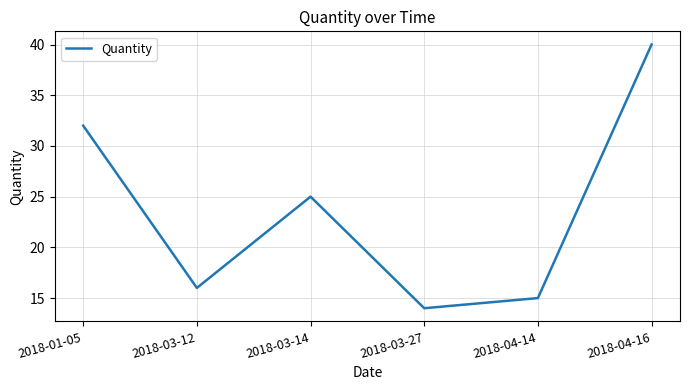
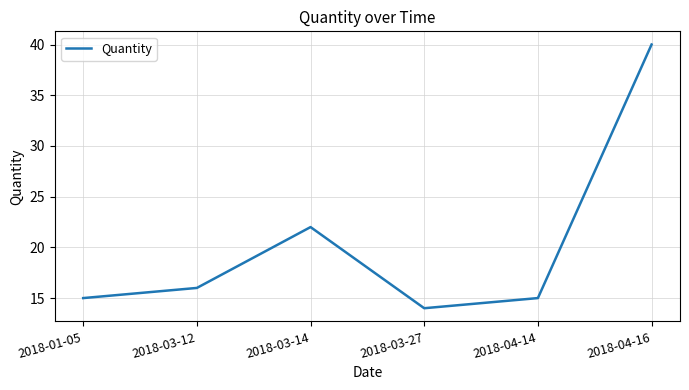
  {
-   "2018-01-05": 32,
+   "2018-01-05": 15,
    "2018-03-12": 16,
-   "2018-03-14": 25,
+   "2018-03-14": 22,
    "2018-03-27": 14,
    "2018-04-14": 15,
    "2018-04-16": 40
  }
